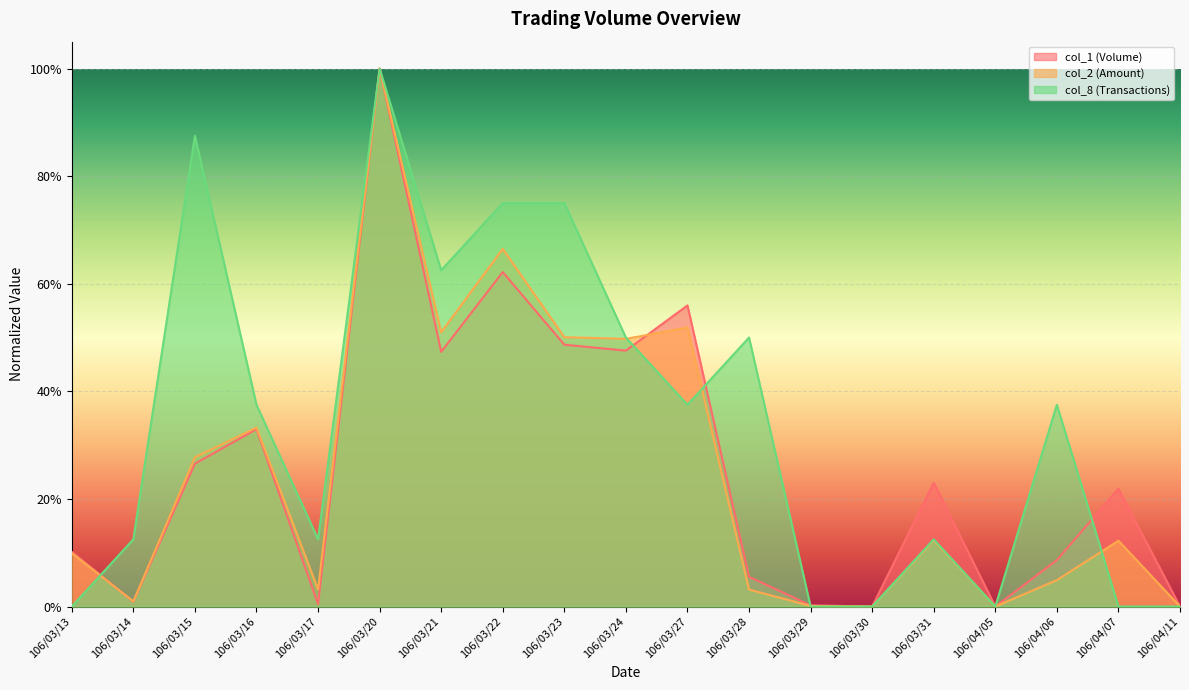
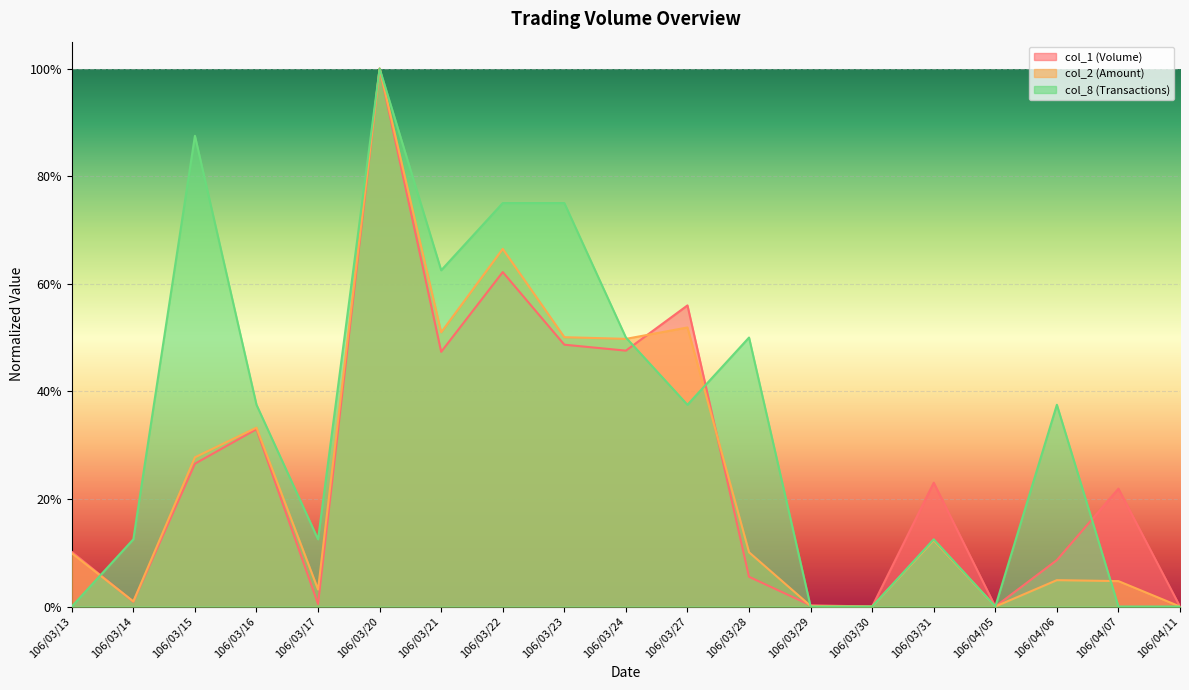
  {
    "col_1 (Volume)": {
      "106/03/15": "27%",
      "106/03/17": "0%",
      "106/03/21": "47%",
      "106/03/22": "62%",
      "106/03/23": "49%",
      "106/03/24": "48%",
      "106/03/27": "56%",
      "106/03/28": "6%",
      "106/03/31": "23%",
      "106/04/06": "9%",
      "106/04/07": "22%"
    },
    "col_2 (Amount)": {
      "106/03/15": "28%",
      "106/03/17": "3%",
      "106/03/21": "51%",
      "106/03/22": "66%",
      "106/03/23": "50%",
      "106/03/27": "52%",
-     "106/03/28": "3%",
+     "106/03/28": "10%",
      "106/04/06": "5%",
-     "106/04/07": "12%"
+     "106/04/07": "5%"
    },
    "col_8 (Transactions)": {
      "106/03/13": "0%",
      "106/03/14": "13%",
      "106/03/15": "88%",
      "106/03/16": "38%",
      "106/03/17": "13%",
      "106/03/21": "63%",
      "106/03/22": "75%",
      "106/03/23": "75%",
      "106/03/27": "38%",
      "106/03/28": "50%",
      "106/04/06": "38%",
      "106/04/07": "0%"
    }
  }
